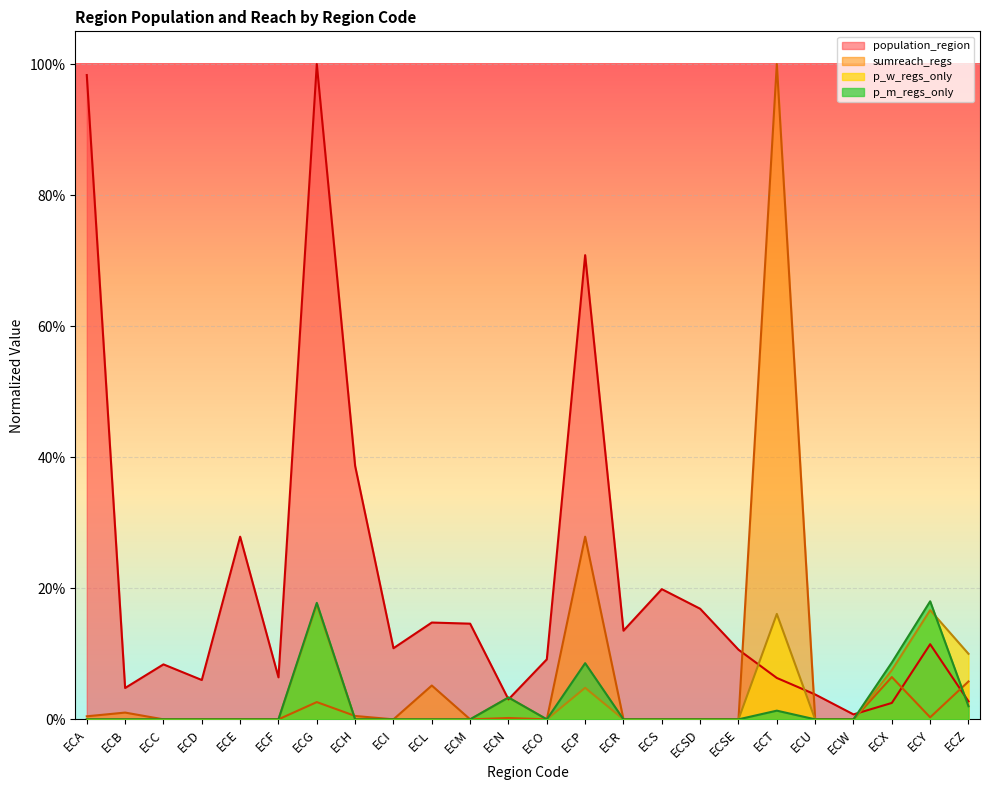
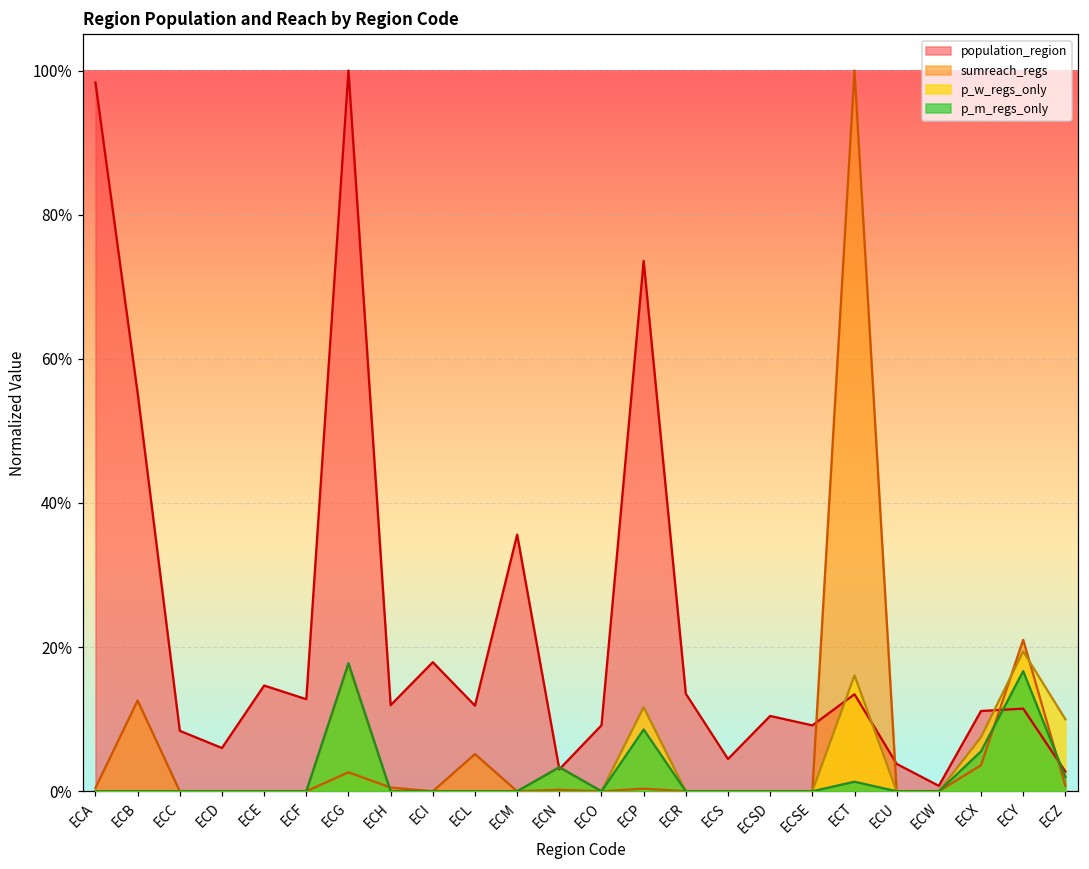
  {
    "population_region": {
      "ECA": "98%",
-     "ECB": "5%",
+     "ECB": "55%",
      "ECC": "8%",
      "ECD": "6%",
-     "ECE": "28%",
-     "ECF": "6%",
+     "ECE": "15%",
+     "ECF": "13%",
      "ECG": "100%",
-     "ECH": "39%",
-     "ECI": "11%",
-     "ECL": "15%",
-     "ECM": "15%",
+     "ECH": "12%",
+     "ECI": "18%",
+     "ECL": "12%",
+     "ECM": "36%",
      "ECO": "9%",
-     "ECP": "71%",
+     "ECP": "74%",
      "ECR": "14%",
-     "ECS": "20%",
-     "ECSD": "17%",
-     "ECSE": "11%",
-     "ECT": "6%",
+     "ECS": "4%",
+     "ECSD": "10%",
+     "ECSE": "9%",
+     "ECT": "13%",
      "ECU": "4%",
      "ECW": "1%",
-     "ECX": "3%",
+     "ECX": "11%",
      "ECY": "11%",
      "ECZ": "3%"
    },
    "sumreach_regs": {
      "ECA": "0%",
-     "ECB": "1%",
+     "ECB": "13%",
      "ECG": "3%",
      "ECH": "1%",
      "ECL": "5%",
      "ECN": "0%",
-     "ECP": "28%",
+     "ECP": "0%",
      "ECT": "100%",
-     "ECX": "6%",
-     "ECY": "0%",
-     "ECZ": "6%"
+     "ECX": "4%",
+     "ECY": "21%",
+     "ECZ": "1%"
    },
    "p_w_regs_only": {
-     "ECP": "5%",
+     "ECP": "12%",
      "ECT": "16%",
      "ECX": "8%",
-     "ECY": "17%",
+     "ECY": "19%",
      "ECZ": "10%"
    },
    "p_m_regs_only": {
      "ECP": "9%",
      "ECT": "1%",
-     "ECX": "9%",
-     "ECY": "18%",
+     "ECX": "6%",
+     "ECY": "17%",
      "ECZ": "2%"
    }
  }
